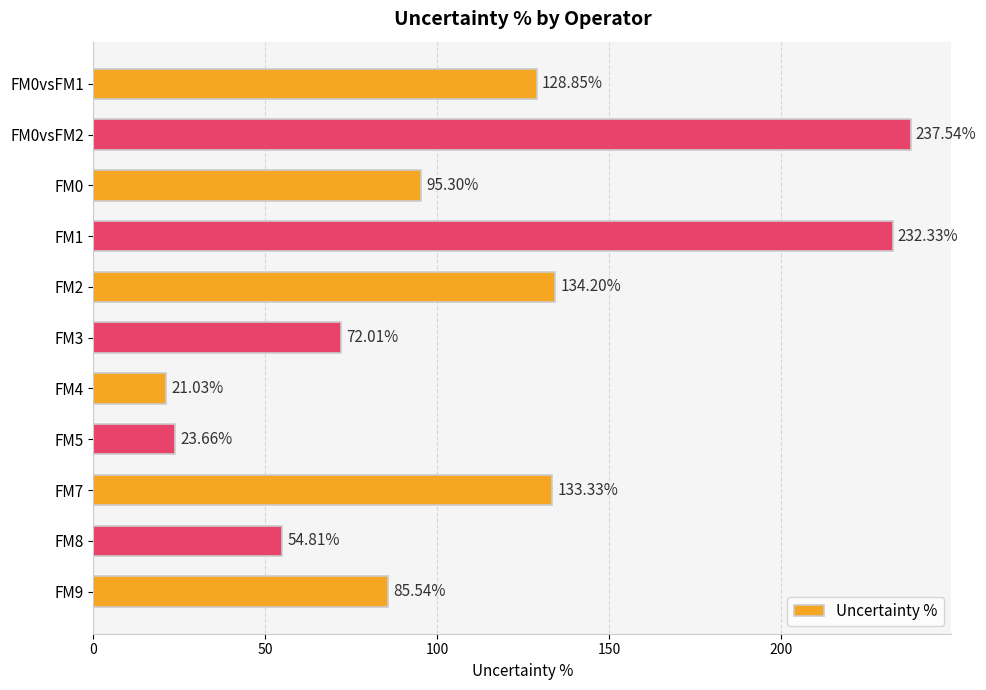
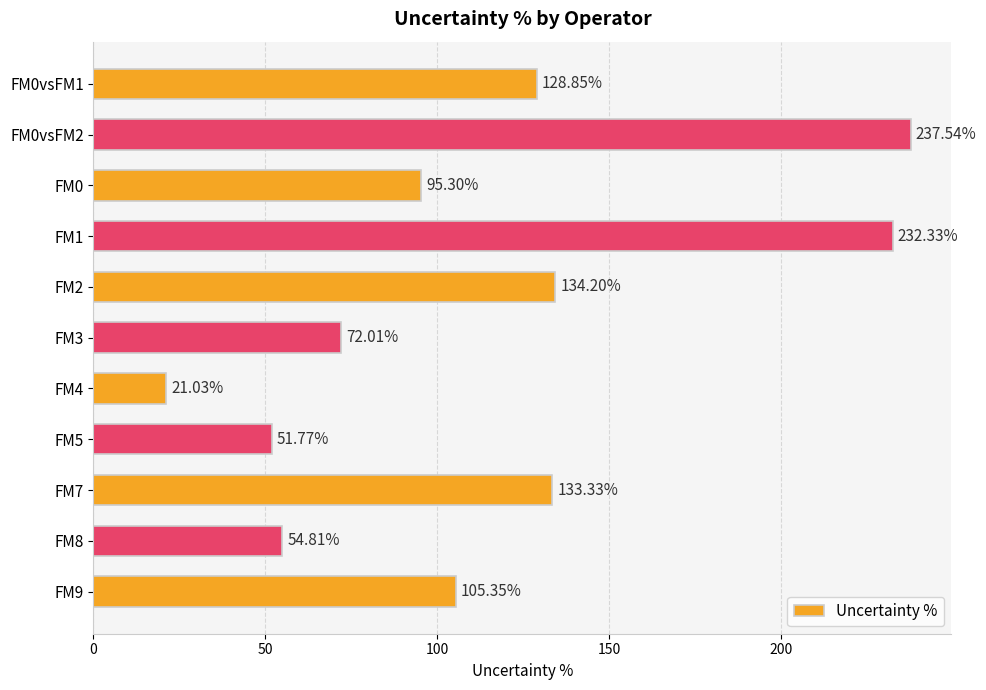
  {
    "FM0vsFM1": "128.85%",
    "FM0vsFM2": "237.54%",
    "FM0": "95.30%",
    "FM1": "232.33%",
    "FM2": "134.20%",
    "FM3": "72.01%",
    "FM4": "21.03%",
-   "FM5": "23.66%",
+   "FM5": "51.77%",
    "FM7": "133.33%",
    "FM8": "54.81%",
-   "FM9": "85.54%"
+   "FM9": "105.35%"
  }
